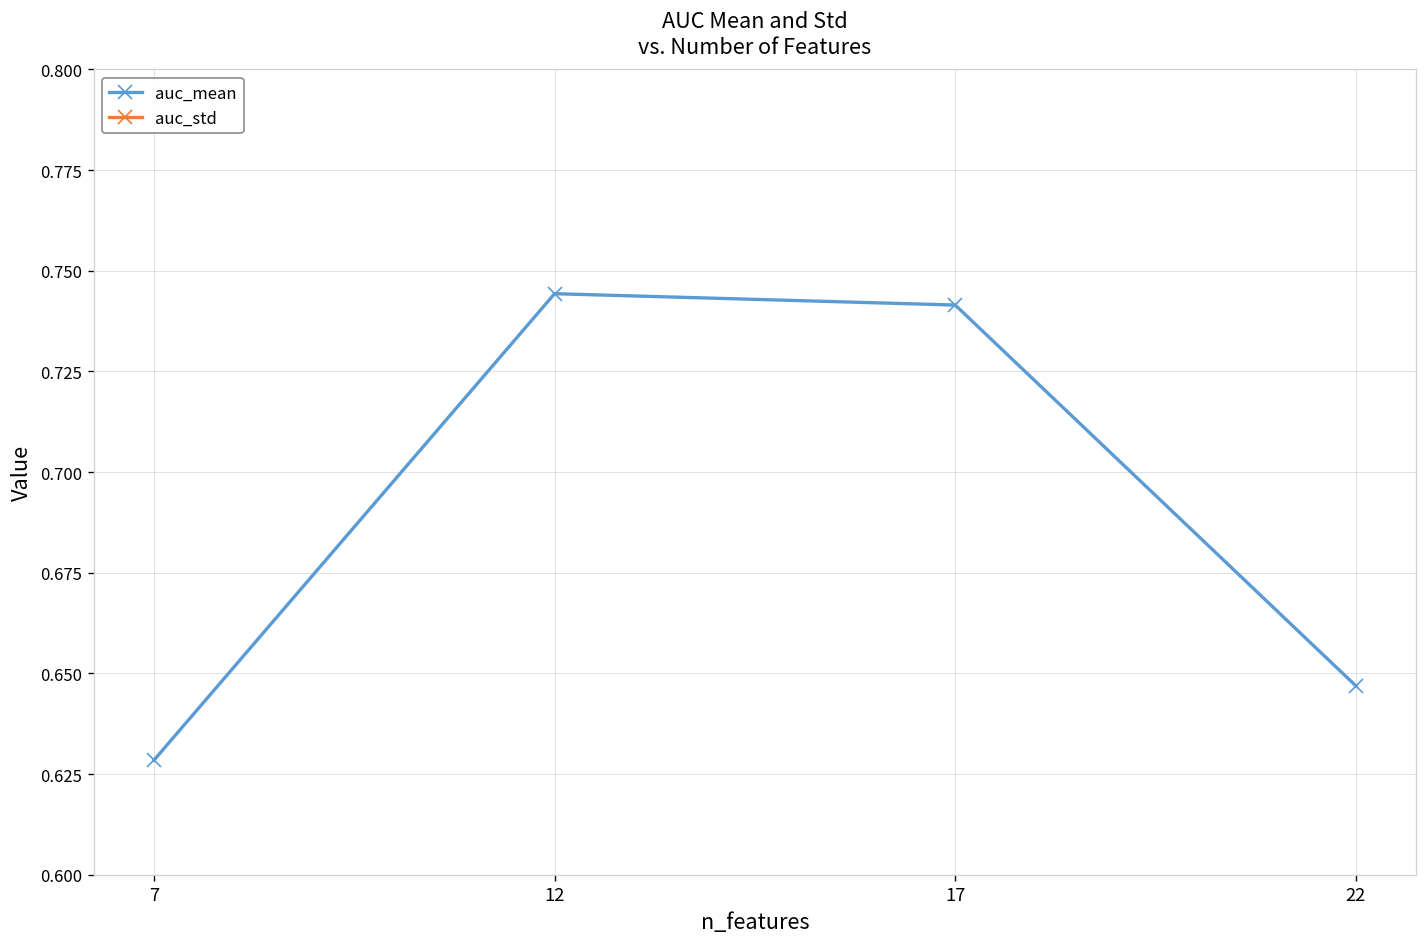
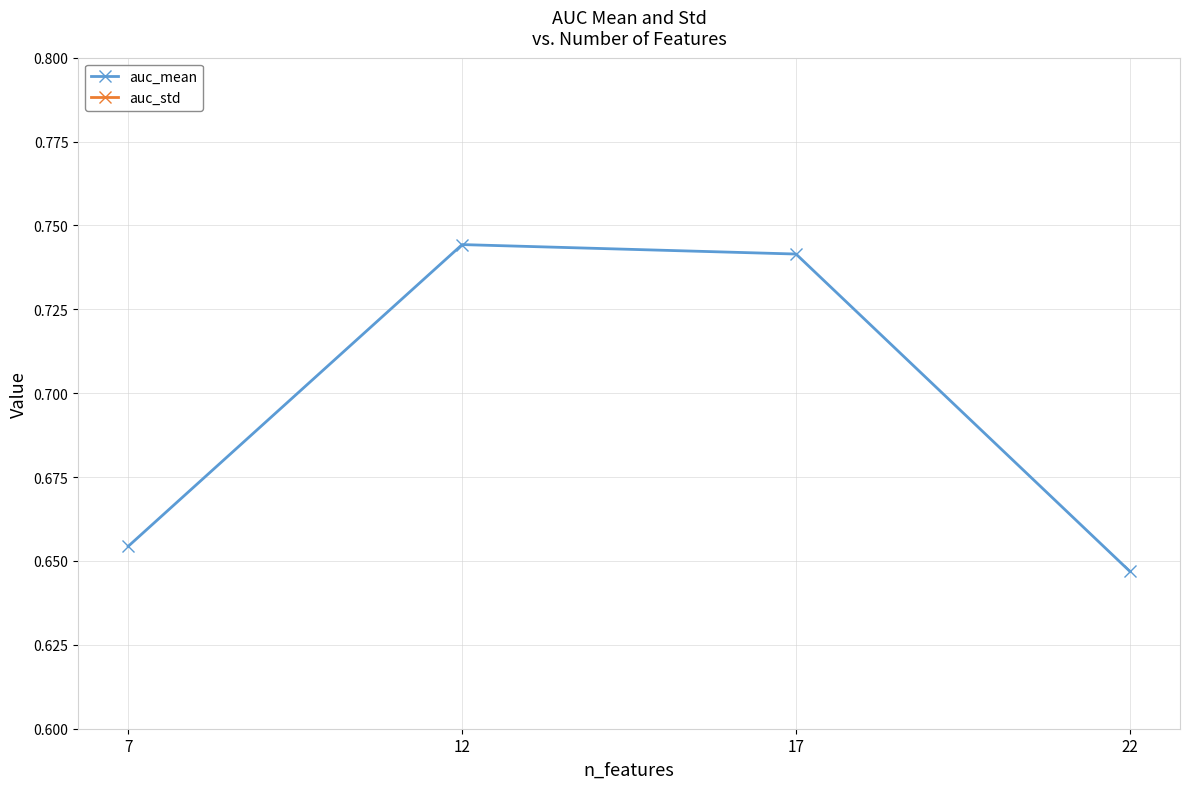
  {
    "auc_mean": {
-     "7": 0.628,
+     "7": 0.654,
      "12": 0.744,
      "17": 0.741,
      "22": 0.647
    }
  }
